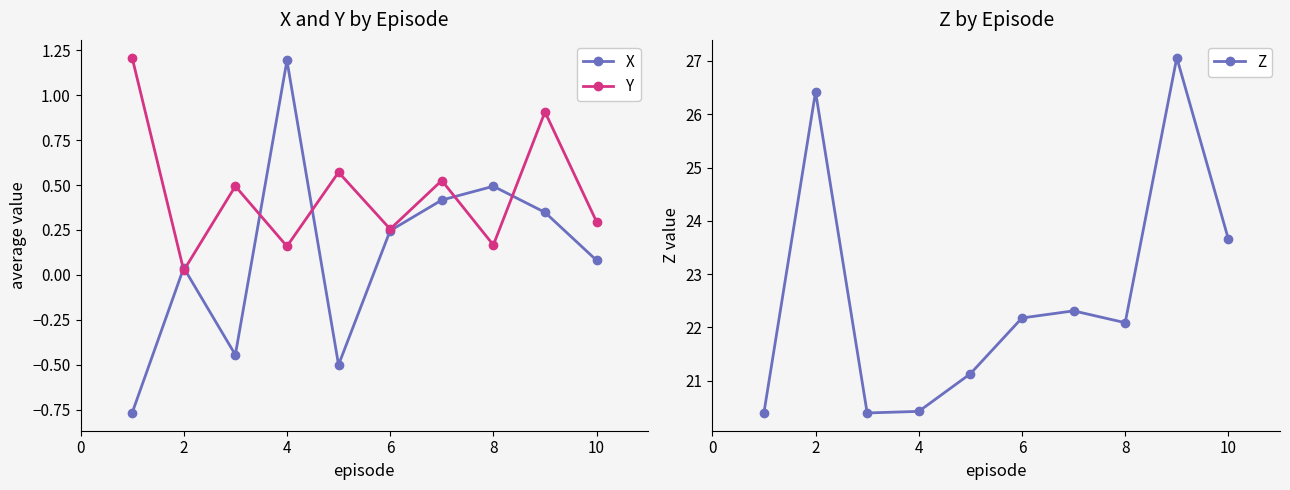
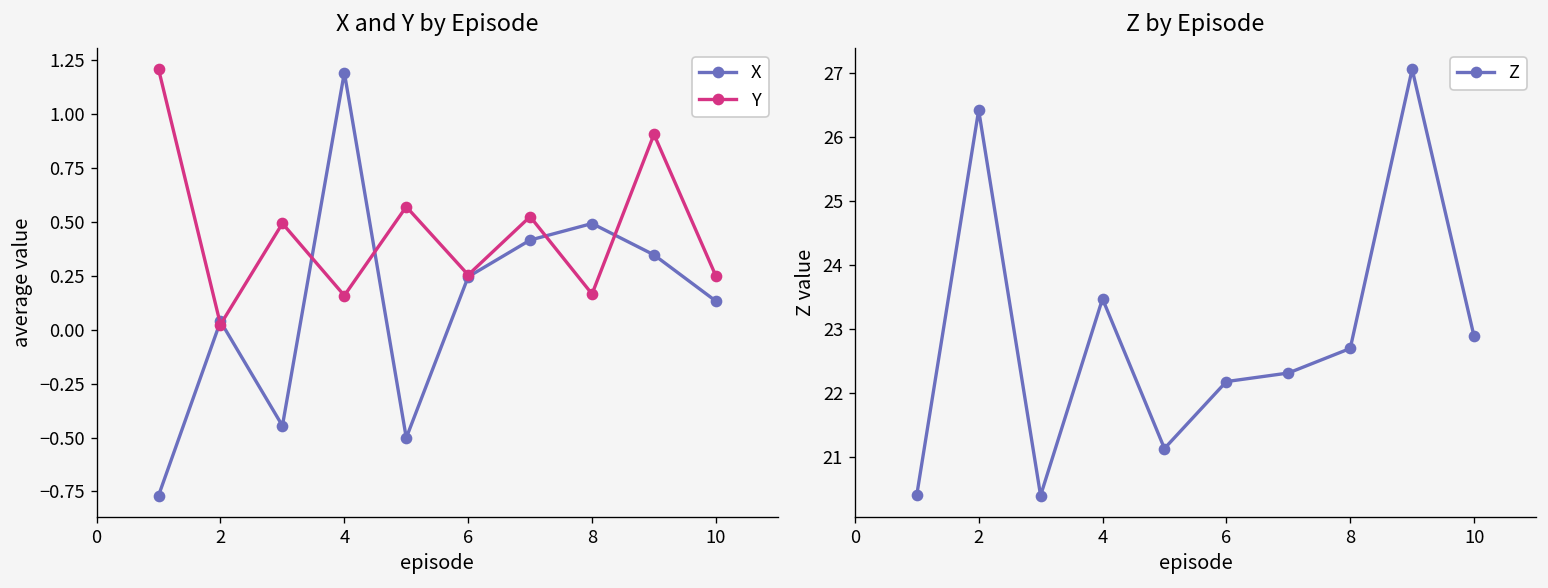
  {
    "X and Y by Episode": {
      "X": {
        "2": 0.04,
        "4": 1.19,
        "8": 0.49,
-       "10": 0.08
+       "10": 0.13
      },
      "Y": {
        "2": 0.02,
        "4": 0.16,
        "8": 0.17,
-       "10": 0.30
+       "10": 0.25
      }
    },
    "Z by Episode": {
      "2": 26.4,
-     "4": 20.4,
+     "4": 23.5,
      "6": 22.2,
-     "8": 22.1,
-     "10": 23.7
+     "8": 22.7,
+     "10": 22.9
    }
  }
